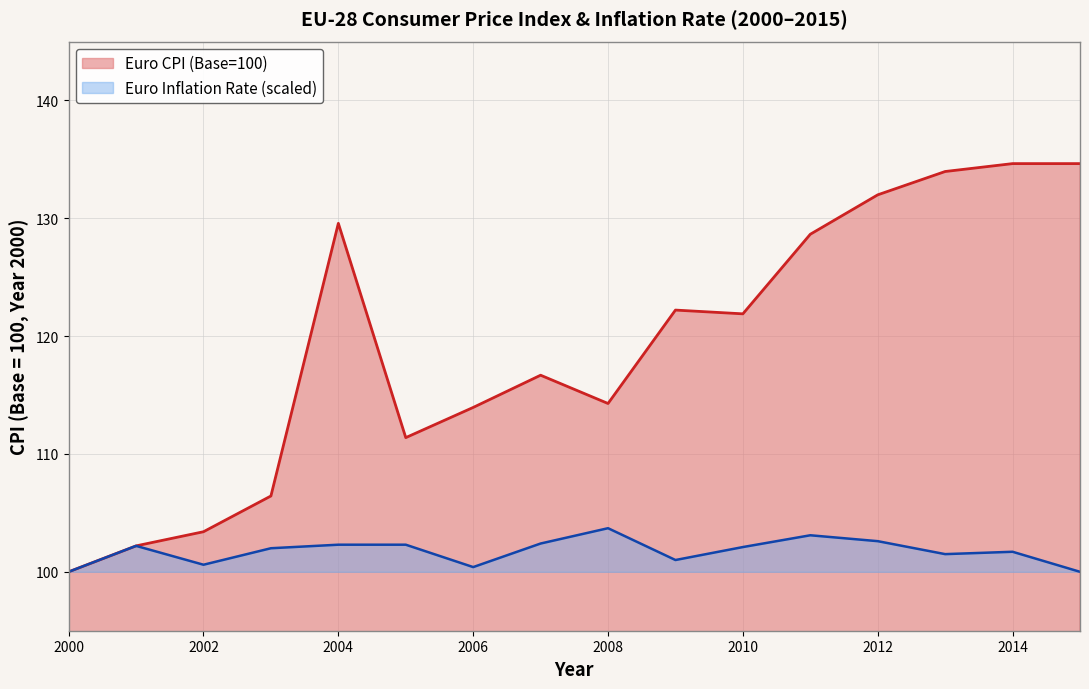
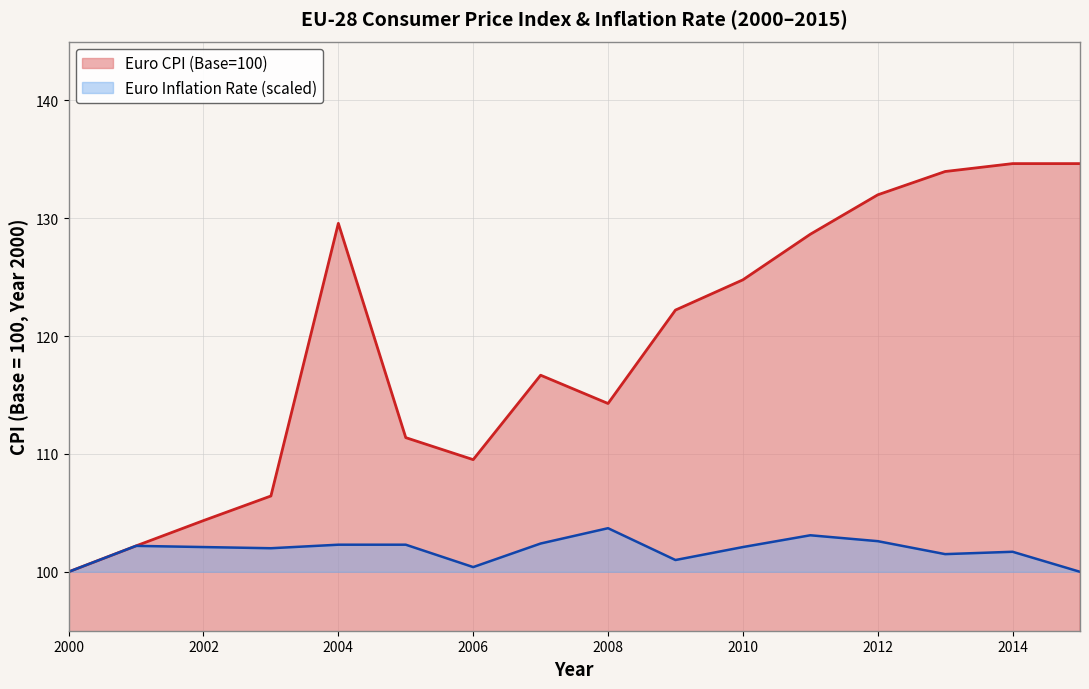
  {
    "Euro CPI (Base=100)": {
-     "2002": 103.4,
+     "2002": 104.3,
      "2004": 129.6,
-     "2006": 113.9,
+     "2006": 109.5,
      "2008": 114.3,
-     "2010": 121.9,
+     "2010": 124.8,
      "2012": 132.0,
      "2014": 134.6
    },
    "Euro Inflation Rate (scaled)": {
-     "2002": 100.6,
+     "2002": 102.1,
      "2004": 102.3,
      "2006": 100.4,
      "2008": 103.7,
      "2010": 102.1,
      "2012": 102.6,
      "2014": 101.7
    }
  }
